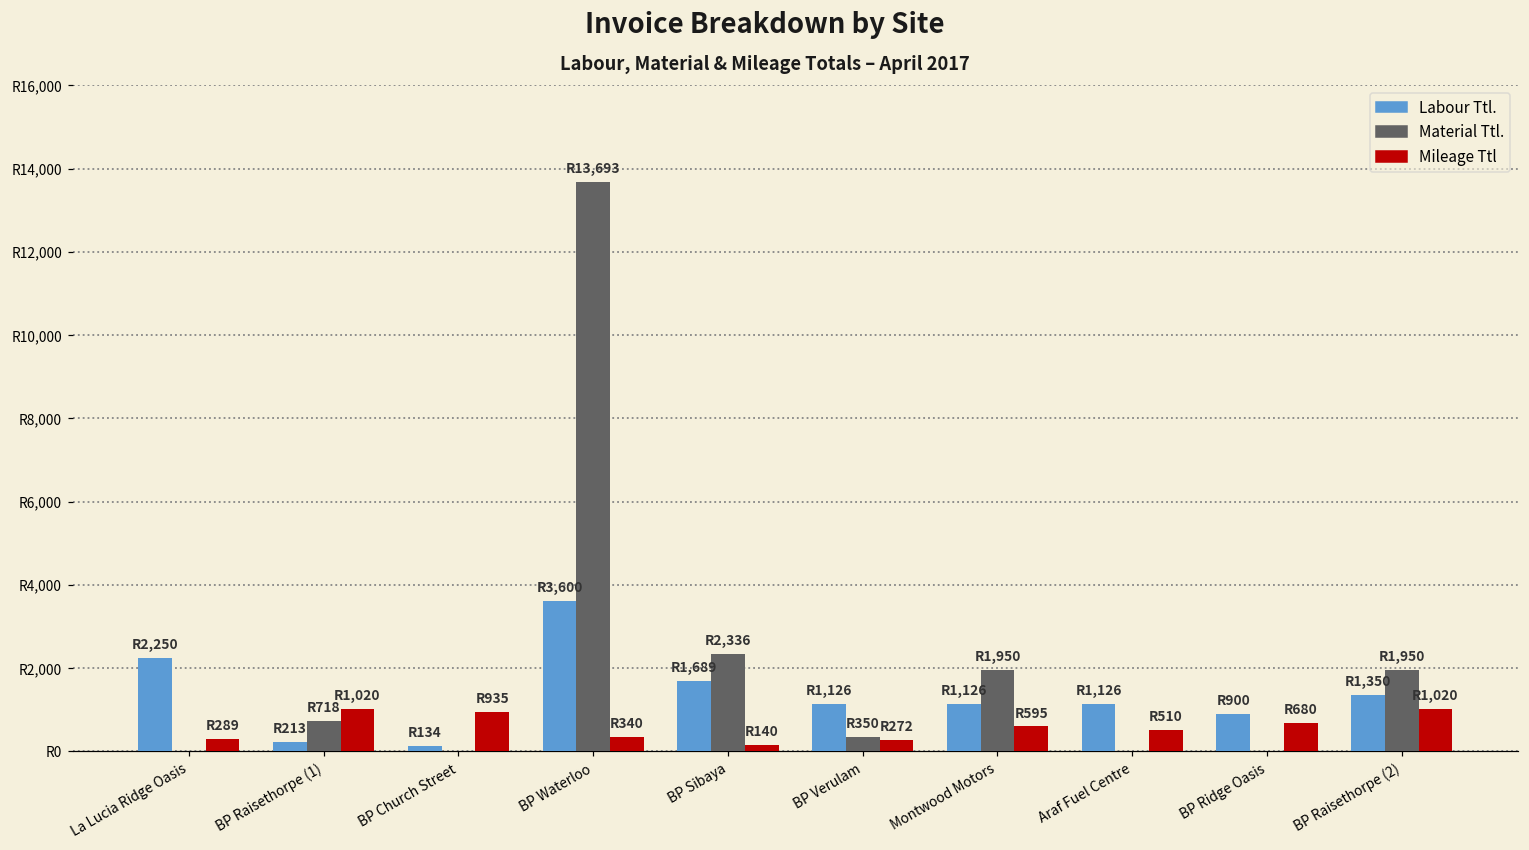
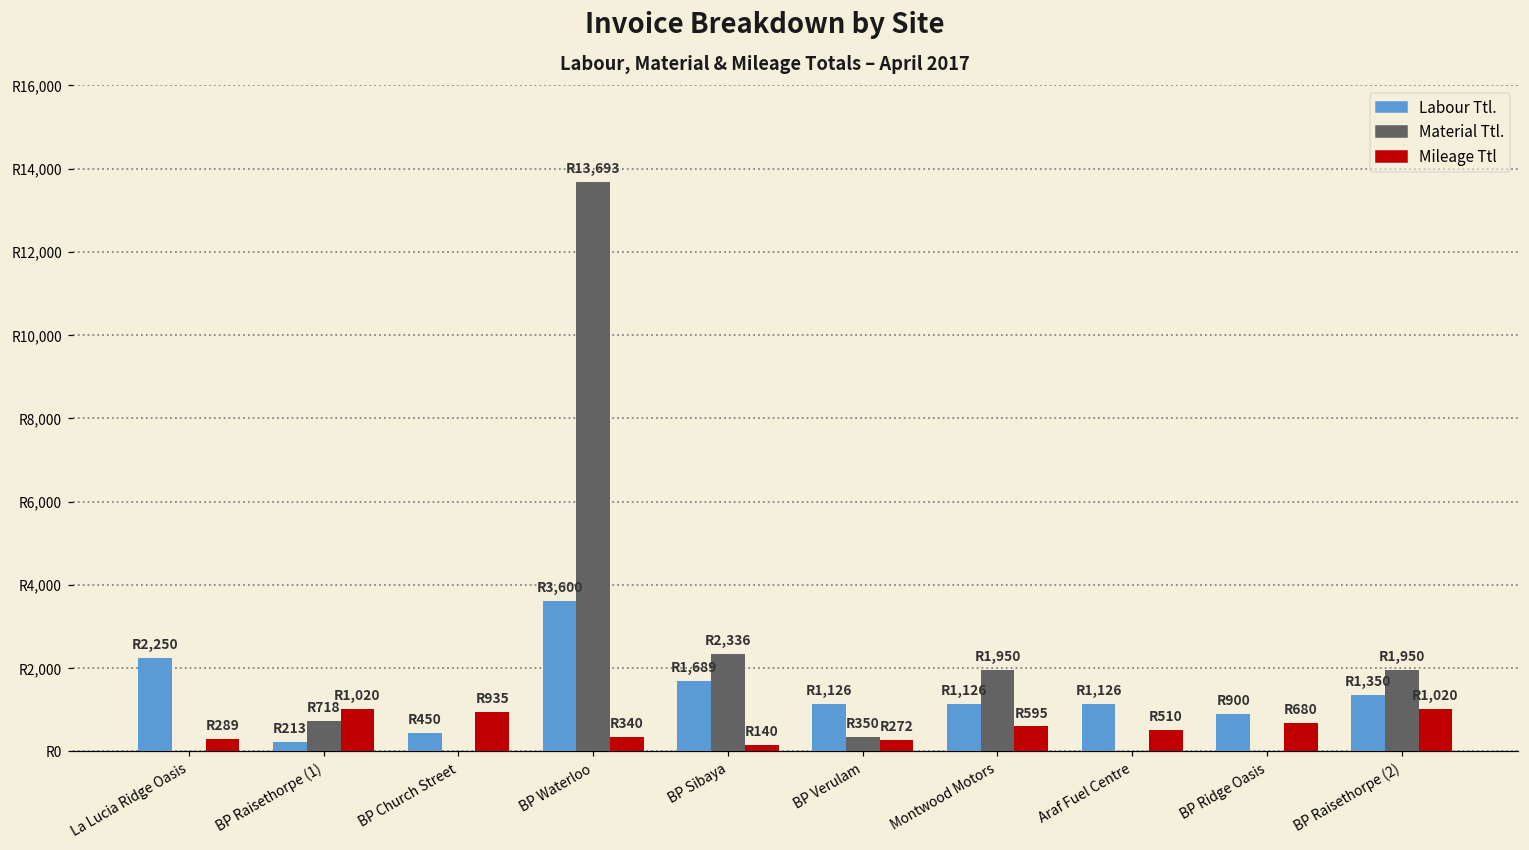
  {
    "Labour Ttl.": {
-     "BP Church Street": "134"
+     "BP Church Street": "450"
    },
    "Material Ttl.": {
      "La Lucia Ridge Oasis": "R0",
      "BP Raisethorpe (1)": "R700",
      "BP Church Street": "R0",
      "BP Waterloo": "R13,700",
      "BP Sibaya": "R2,300",
      "BP Verulam": "R400",
      "Montwood Motors": "R2,000",
      "Araf Fuel Centre": "R0",
      "BP Ridge Oasis": "R0",
      "BP Raisethorpe (2)": "R2,000"
    },
    "Mileage Ttl": {
      "La Lucia Ridge Oasis": "R300",
      "BP Raisethorpe (1)": "R1,000",
      "BP Church Street": "R900",
      "BP Waterloo": "R300",
      "BP Sibaya": "R100",
      "BP Verulam": "R300",
      "Montwood Motors": "R600",
      "Araf Fuel Centre": "R500",
      "BP Ridge Oasis": "R700",
      "BP Raisethorpe (2)": "R1,000"
    }
  }
